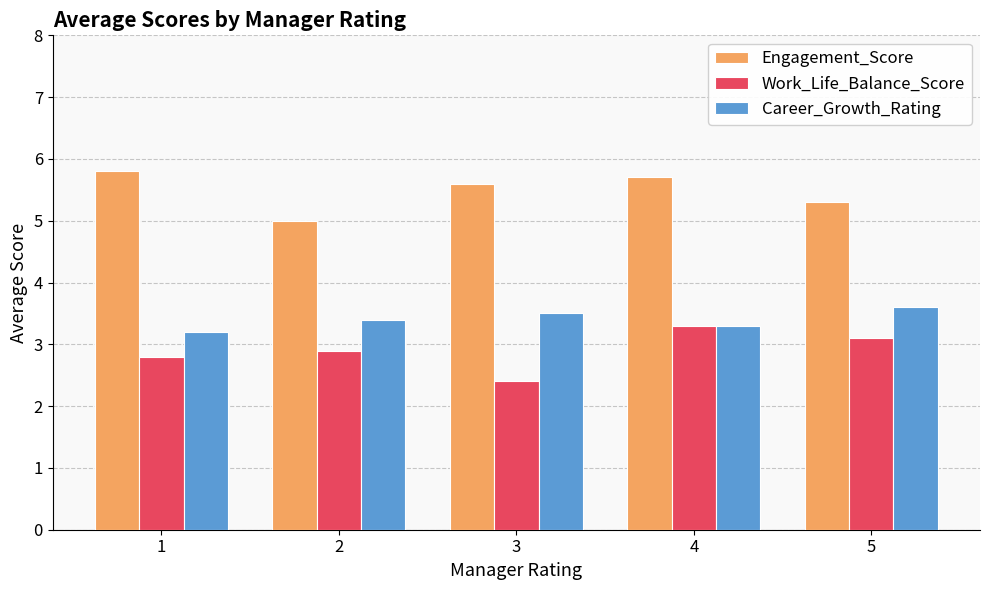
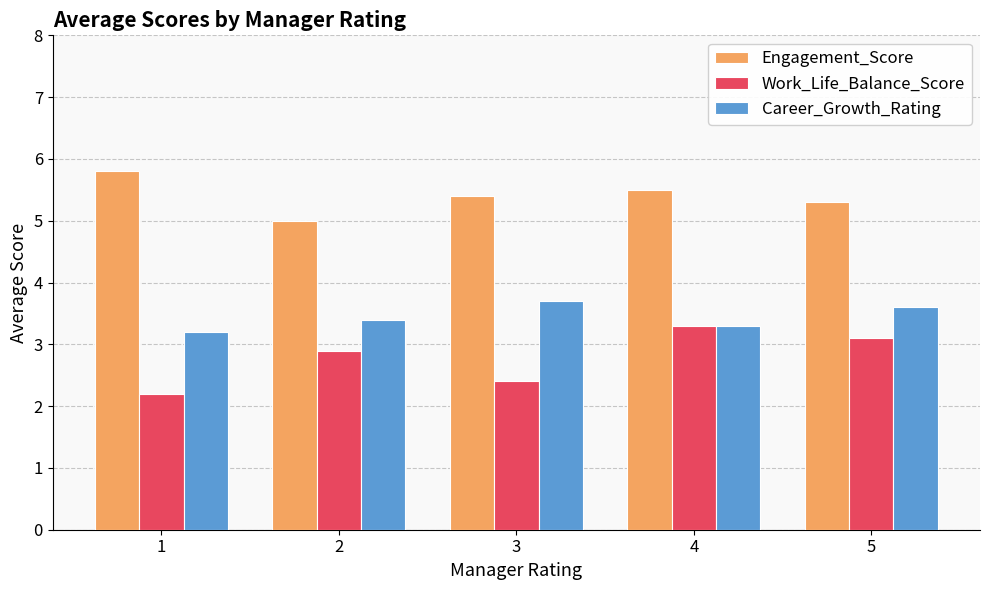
  {
    "Engagement_Score": {
      "1": 5.8,
      "2": 5.0,
-     "3": 5.6,
-     "4": 5.7,
+     "3": 5.4,
+     "4": 5.5,
      "5": 5.3
    },
    "Work_Life_Balance_Score": {
-     "1": 2.8,
+     "1": 2.2,
      "2": 2.9,
      "3": 2.4,
      "4": 3.3,
      "5": 3.1
    },
    "Career_Growth_Rating": {
      "1": 3.2,
      "2": 3.4,
-     "3": 3.5,
+     "3": 3.7,
      "4": 3.3,
      "5": 3.6
    }
  }
